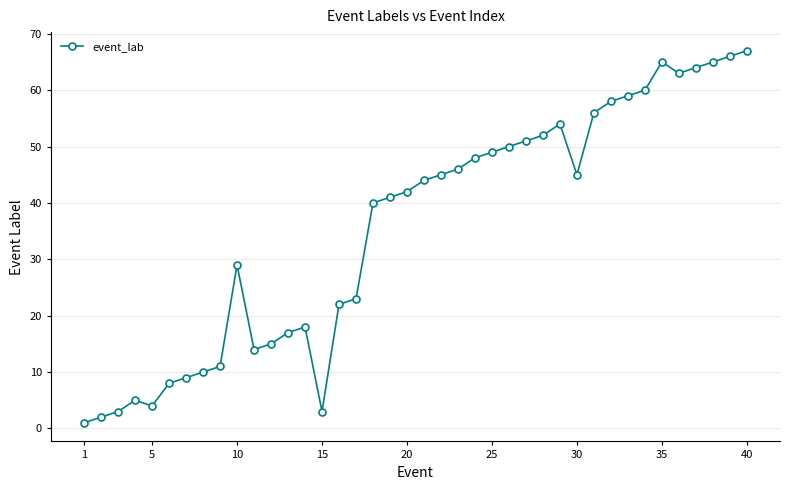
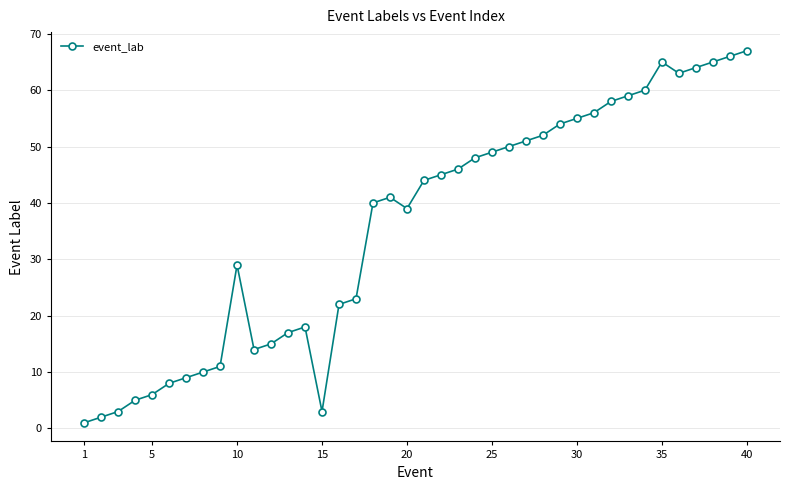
  {
    "1": 1,
-   "5": 4,
+   "5": 6,
    "10": 29,
    "15": 3,
-   "20": 42,
+   "20": 39,
    "25": 49,
-   "30": 45,
+   "30": 55,
    "35": 65,
    "40": 67
  }
